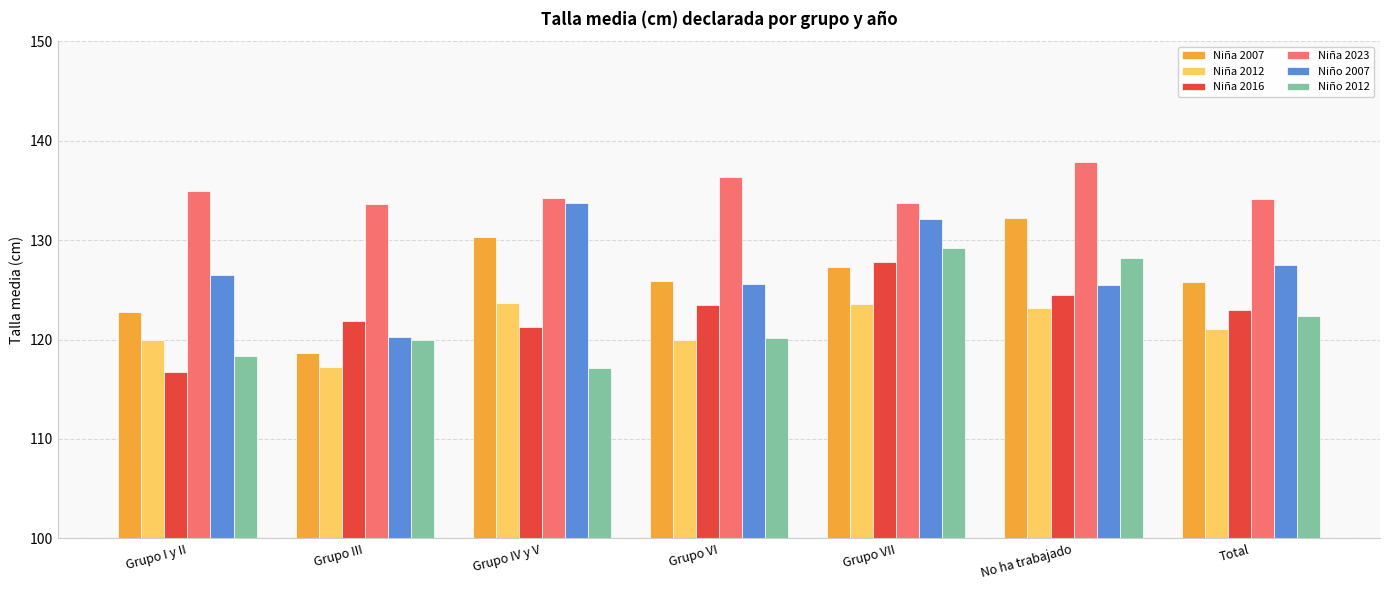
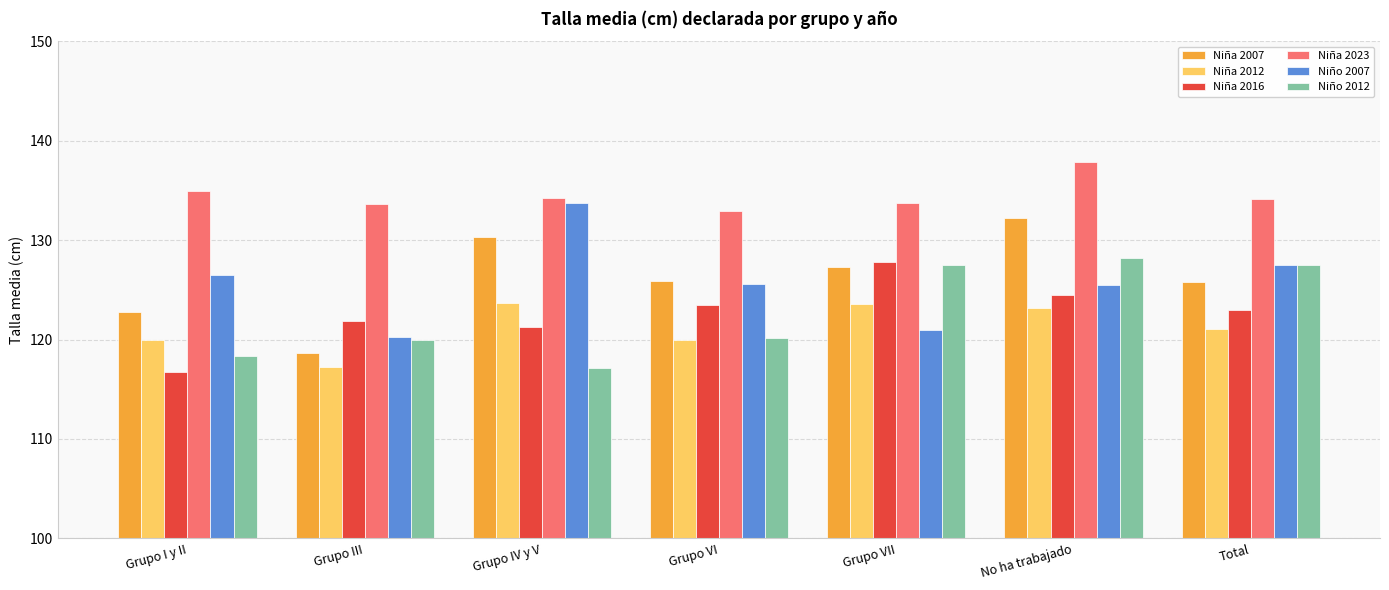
  {
    "Niña 2016": {
      "Grupo I y II": 117,
      "Grupo III": 122,
      "Grupo IV y V": 121,
      "Grupo VI": 123,
      "Grupo VII": 128,
      "No ha trabajado": 124,
      "Total": 123
    },
    "Niña 2023": {
      "Grupo I y II": 135,
      "Grupo III": 134,
      "Grupo IV y V": 134,
-     "Grupo VI": 136,
+     "Grupo VI": 133,
      "Grupo VII": 134,
      "No ha trabajado": 138,
      "Total": 134
    },
    "Niño 2007": {
      "Grupo I y II": 126,
      "Grupo III": 120,
      "Grupo IV y V": 134,
      "Grupo VI": 126,
-     "Grupo VII": 132,
+     "Grupo VII": 121,
      "No ha trabajado": 125,
      "Total": 127
    },
    "Niño 2012": {
      "Grupo I y II": 118,
      "Grupo III": 120,
      "Grupo IV y V": 117,
      "Grupo VI": 120,
-     "Grupo VII": 129,
+     "Grupo VII": 128,
      "No ha trabajado": 128,
-     "Total": 122
+     "Total": 127
    }
  }
